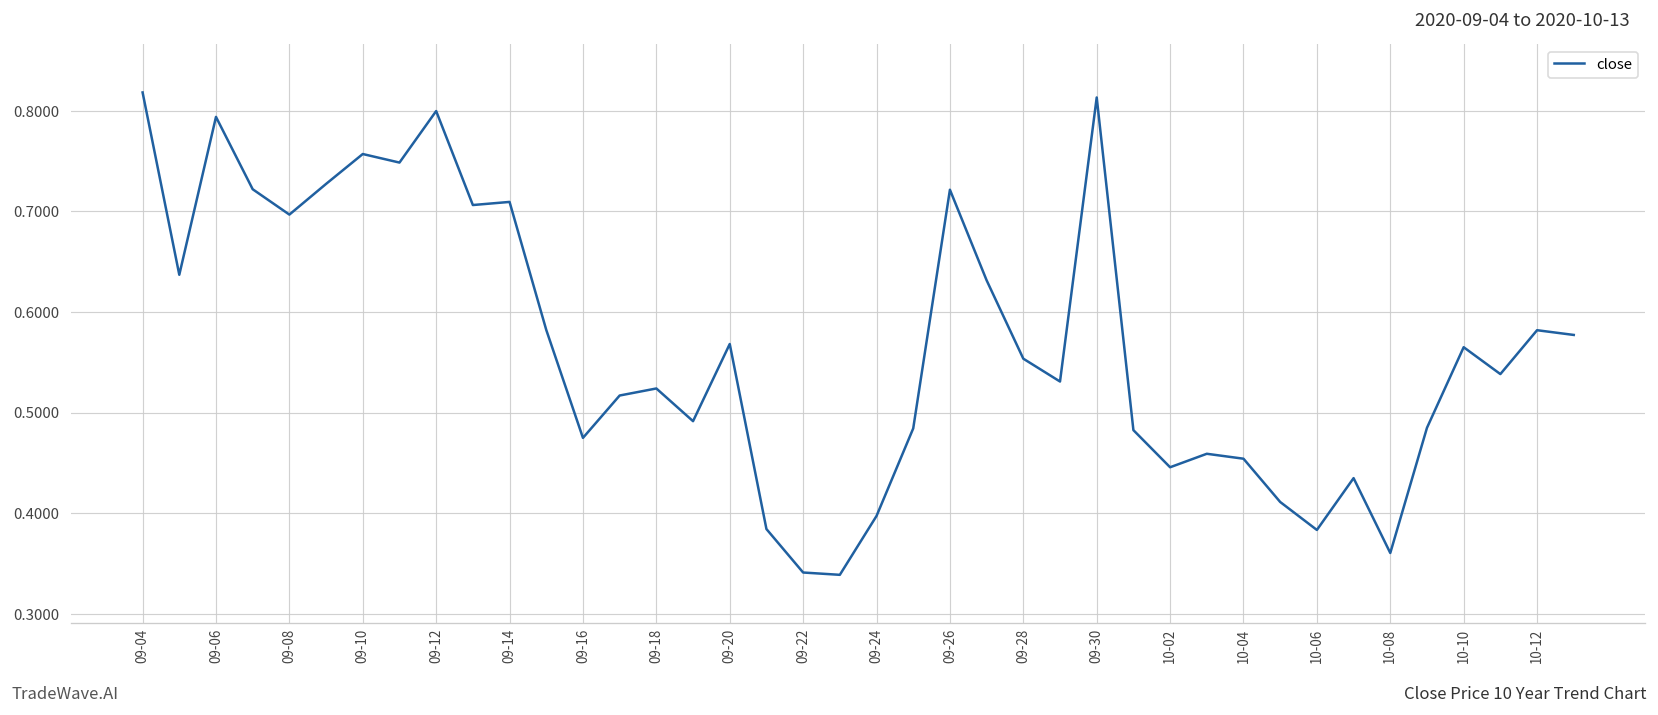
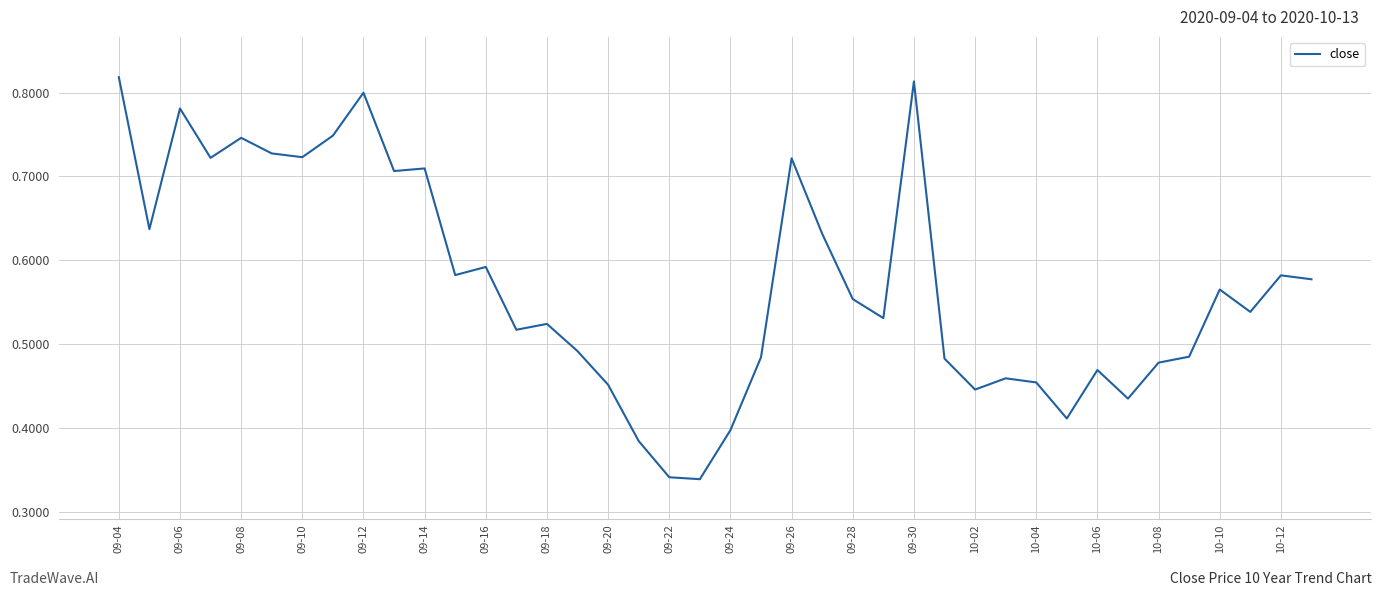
  {
    "09-04": 0.82,
-   "09-06": 0.79,
-   "09-08": 0.70,
-   "09-10": 0.76,
+   "09-06": 0.78,
+   "09-08": 0.75,
+   "09-10": 0.72,
    "09-12": 0.80,
    "09-14": 0.71,
-   "09-16": 0.48,
+   "09-16": 0.59,
    "09-18": 0.52,
-   "09-20": 0.57,
+   "09-20": 0.45,
    "09-22": 0.34,
    "09-24": 0.40,
    "09-26": 0.72,
    "09-28": 0.55,
    "09-30": 0.81,
    "10-02": 0.45,
    "10-04": 0.45,
-   "10-06": 0.38,
-   "10-08": 0.36,
+   "10-06": 0.47,
+   "10-08": 0.48,
    "10-10": 0.57,
    "10-12": 0.58
  }
